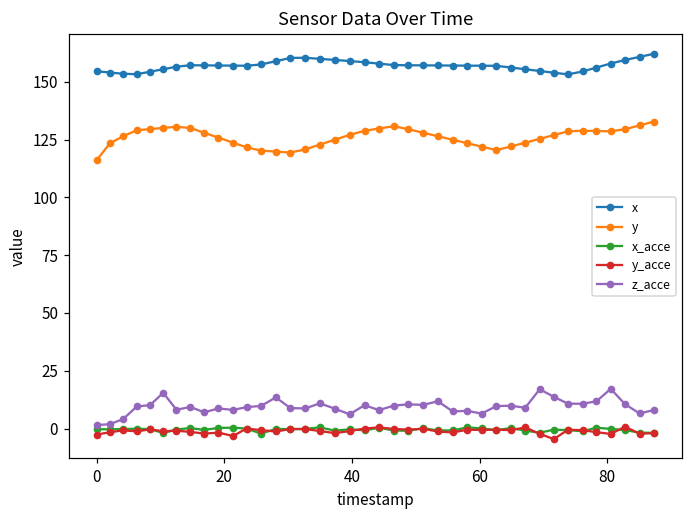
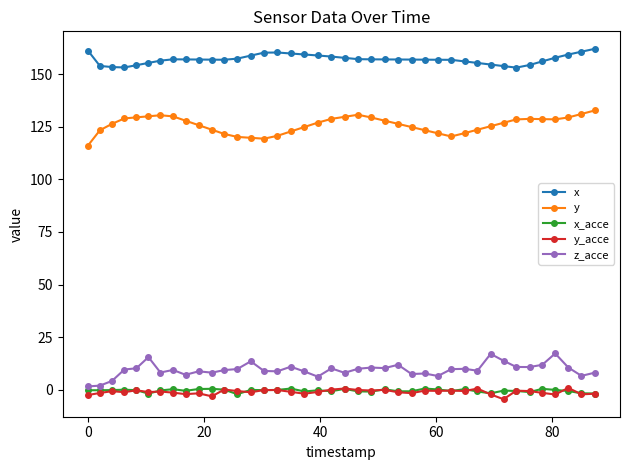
  {
    "x": {
-     "0": 155
+     "0": 161
    },
    "y": {
      "0": 116
    },
    "x_acce": {
      "0": 0
    },
    "y_acce": {
      "0": -3
    },
    "z_acce": {
      "0": 2
    }
  }
